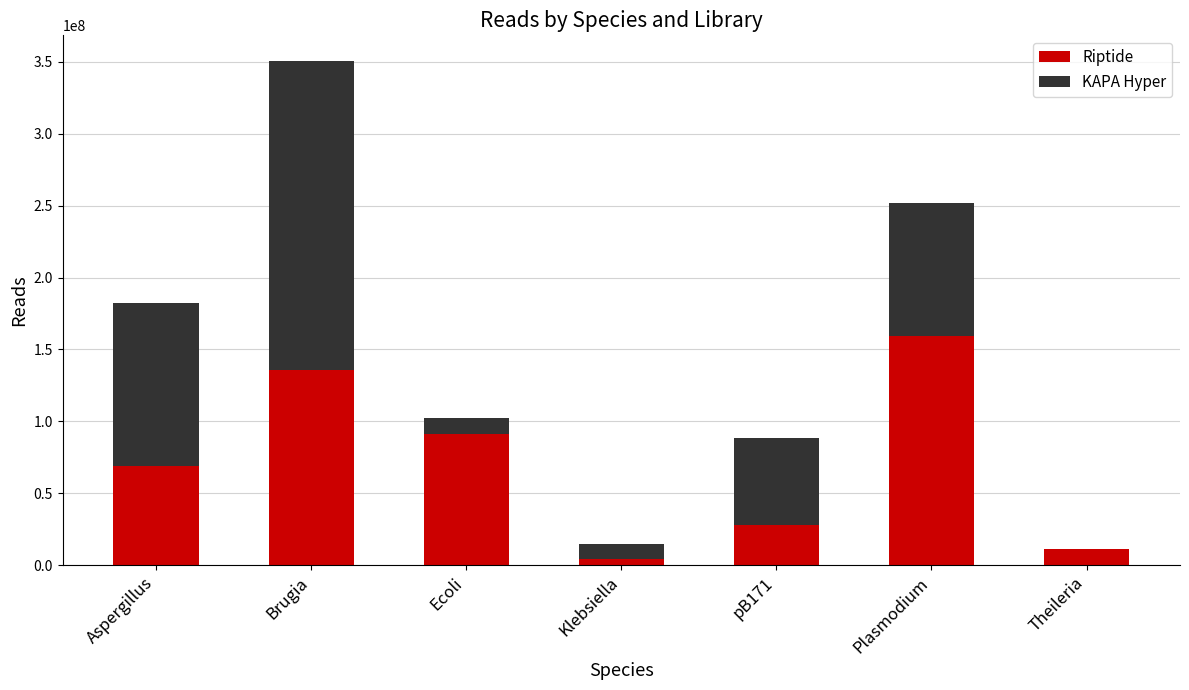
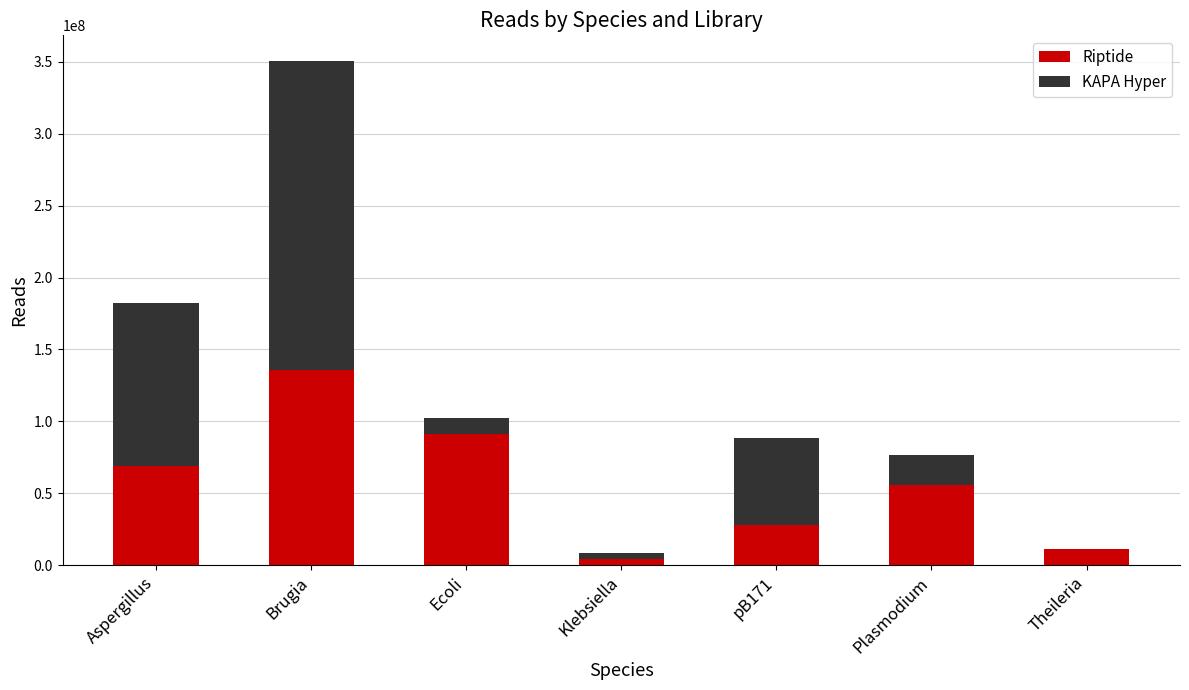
  {
    "Riptide": {
      "Aspergillus": 69000000,
      "Brugia": 136000000,
      "Ecoli": 91000000,
      "Klebsiella": 4000000,
      "pB171": 28000000,
-     "Plasmodium": 159000000,
+     "Plasmodium": 56000000,
      "Theileria": 11000000
    },
    "KAPA Hyper": {
      "Aspergillus": 113000000,
      "Brugia": 215000000,
      "Ecoli": 11000000,
-     "Klebsiella": 10000000,
+     "Klebsiella": 4000000,
      "pB171": 61000000,
-     "Plasmodium": 92000000,
+     "Plasmodium": 21000000,
      "Theileria": 0
    }
  }
